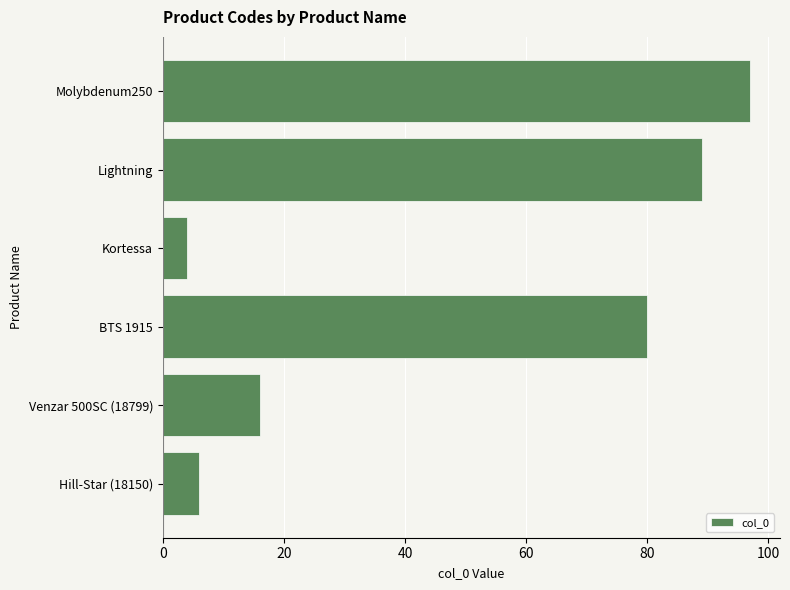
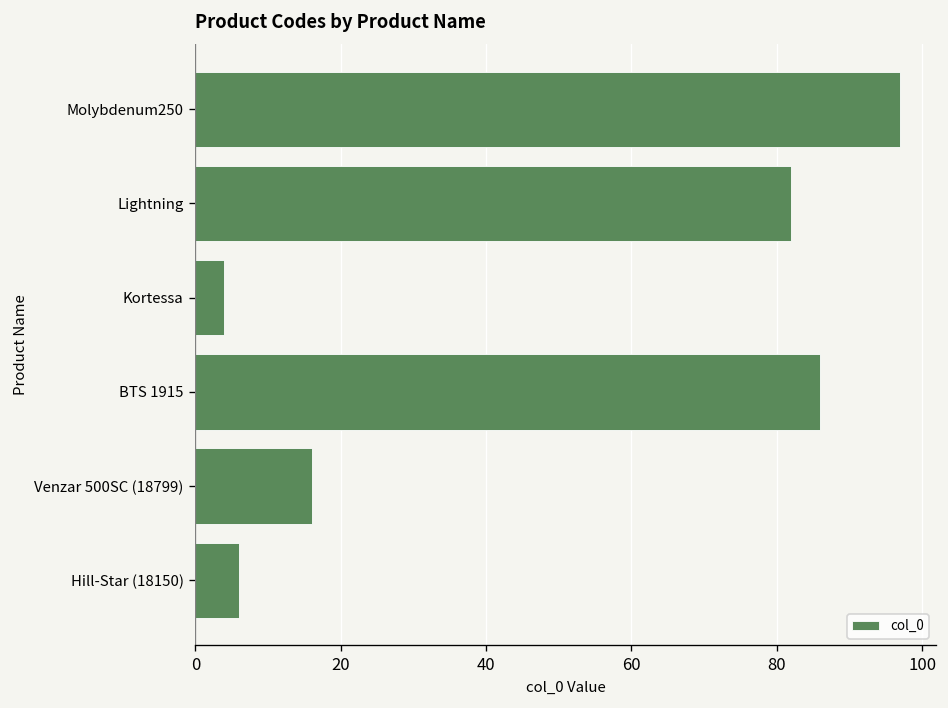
  {
    "Molybdenum250": 97,
-   "Lightning": 89,
+   "Lightning": 82,
    "Kortessa": 4,
-   "BTS 1915": 80,
+   "BTS 1915": 86,
    "Venzar 500SC (18799)": 16,
    "Hill-Star (18150)": 6
  }
